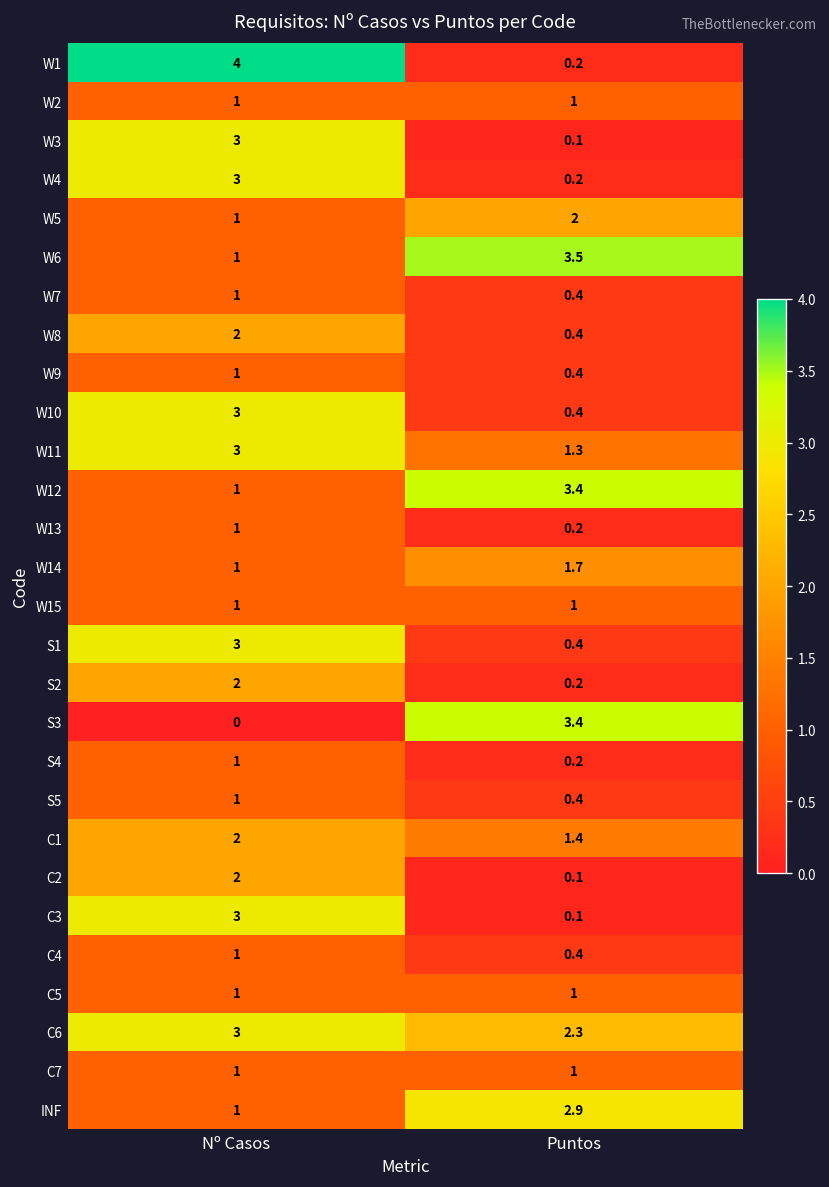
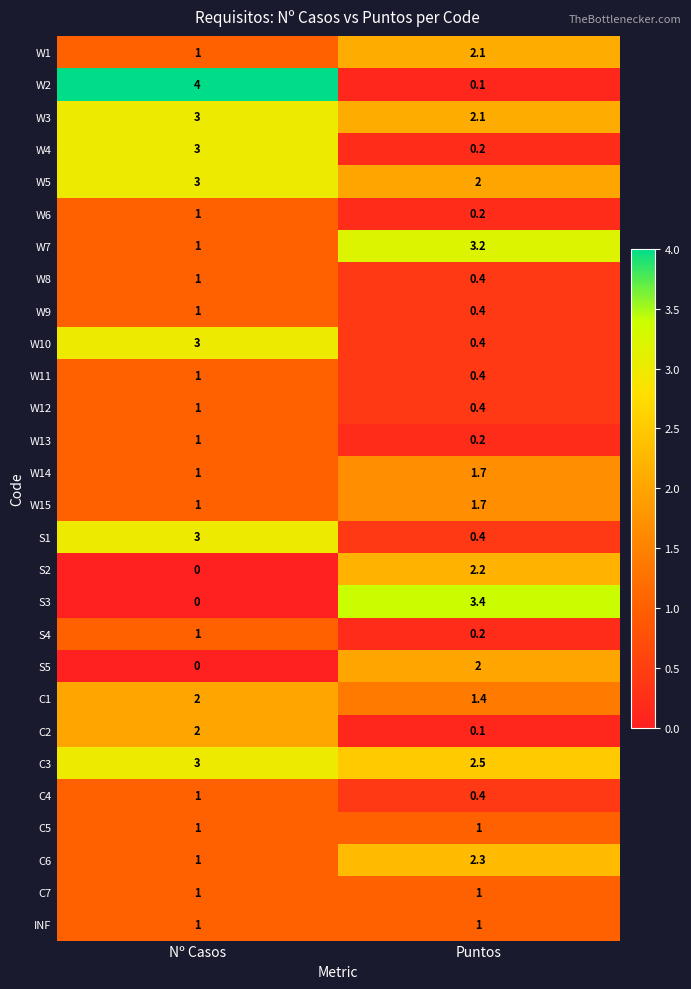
  {
    "W1": {
-     "Nº Casos": 4,
-     "Puntos": 0.2
+     "Nº Casos": 1,
+     "Puntos": 2.1
    },
    "W2": {
-     "Nº Casos": 1,
-     "Puntos": 1
+     "Nº Casos": 4,
+     "Puntos": 0.1
    },
    "W3": {
      "Nº Casos": 3,
-     "Puntos": 0.1
+     "Puntos": 2.1
    },
    "W4": {
      "Nº Casos": 3,
      "Puntos": 0.2
    },
    "W5": {
-     "Nº Casos": 1,
+     "Nº Casos": 3,
      "Puntos": 2
    },
    "W6": {
      "Nº Casos": 1,
-     "Puntos": 3.5
+     "Puntos": 0.2
    },
    "W7": {
      "Nº Casos": 1,
-     "Puntos": 0.4
+     "Puntos": 3.2
    },
    "W8": {
-     "Nº Casos": 2,
+     "Nº Casos": 1,
      "Puntos": 0.4
    },
    "W9": {
      "Nº Casos": 1,
      "Puntos": 0.4
    },
    "W10": {
      "Nº Casos": 3,
      "Puntos": 0.4
    },
    "W11": {
-     "Nº Casos": 3,
-     "Puntos": 1.3
+     "Nº Casos": 1,
+     "Puntos": 0.4
    },
    "W12": {
      "Nº Casos": 1,
-     "Puntos": 3.4
+     "Puntos": 0.4
    },
    "W13": {
      "Nº Casos": 1,
      "Puntos": 0.2
    },
    "W14": {
      "Nº Casos": 1,
      "Puntos": 1.7
    },
    "W15": {
      "Nº Casos": 1,
-     "Puntos": 1
+     "Puntos": 1.7
    },
    "S1": {
      "Nº Casos": 3,
      "Puntos": 0.4
    },
    "S2": {
-     "Nº Casos": 2,
-     "Puntos": 0.2
+     "Nº Casos": 0,
+     "Puntos": 2.2
    },
    "S3": {
      "Nº Casos": 0,
      "Puntos": 3.4
    },
    "S4": {
      "Nº Casos": 1,
      "Puntos": 0.2
    },
    "S5": {
-     "Nº Casos": 1,
-     "Puntos": 0.4
+     "Nº Casos": 0,
+     "Puntos": 2
    },
    "C1": {
      "Nº Casos": 2,
      "Puntos": 1.4
    },
    "C2": {
      "Nº Casos": 2,
      "Puntos": 0.1
    },
    "C3": {
      "Nº Casos": 3,
-     "Puntos": 0.1
+     "Puntos": 2.5
    },
    "C4": {
      "Nº Casos": 1,
      "Puntos": 0.4
    },
    "C5": {
      "Nº Casos": 1,
      "Puntos": 1
    },
    "C6": {
-     "Nº Casos": 3,
+     "Nº Casos": 1,
      "Puntos": 2.3
    },
    "C7": {
      "Nº Casos": 1,
      "Puntos": 1
    },
    "INF": {
      "Nº Casos": 1,
-     "Puntos": 2.9
+     "Puntos": 1
    }
  }
